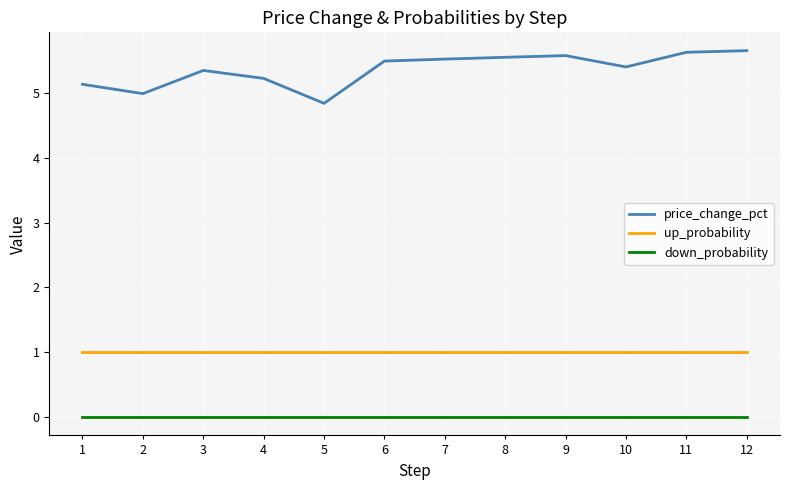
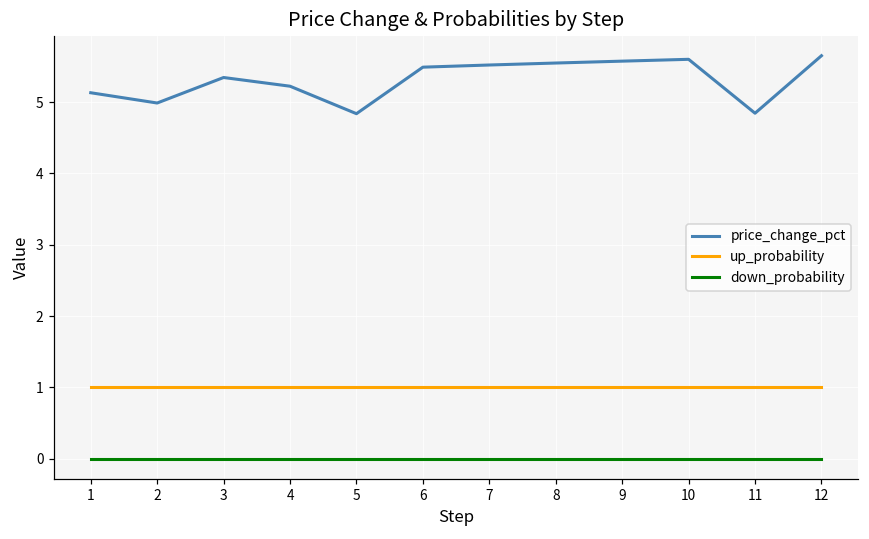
  {
    "price_change_pct": {
      "1": 5.1,
      "2": 5.0,
      "3": 5.3,
      "4": 5.2,
      "5": 4.8,
      "6": 5.5,
      "7": 5.5,
      "8": 5.5,
      "9": 5.6,
-     "10": 5.4,
-     "11": 5.6,
+     "10": 5.6,
+     "11": 4.8,
      "12": 5.7
    },
    "up_probability": {
      "1": 1.0,
      "2": 1.0,
      "3": 1.0,
      "4": 1.0,
      "5": 1.0,
      "6": 1.0,
      "7": 1.0,
      "8": 1.0,
      "9": 1.0,
      "10": 1.0,
      "11": 1.0,
      "12": 1.0
    },
    "down_probability": {
      "1": 0.0,
      "2": 0.0,
      "3": 0.0,
      "4": 0.0,
      "5": 0.0,
      "6": 0.0,
      "7": 0.0,
      "8": 0.0,
      "9": 0.0,
      "10": 0.0,
      "11": 0.0,
      "12": 0.0
    }
  }
